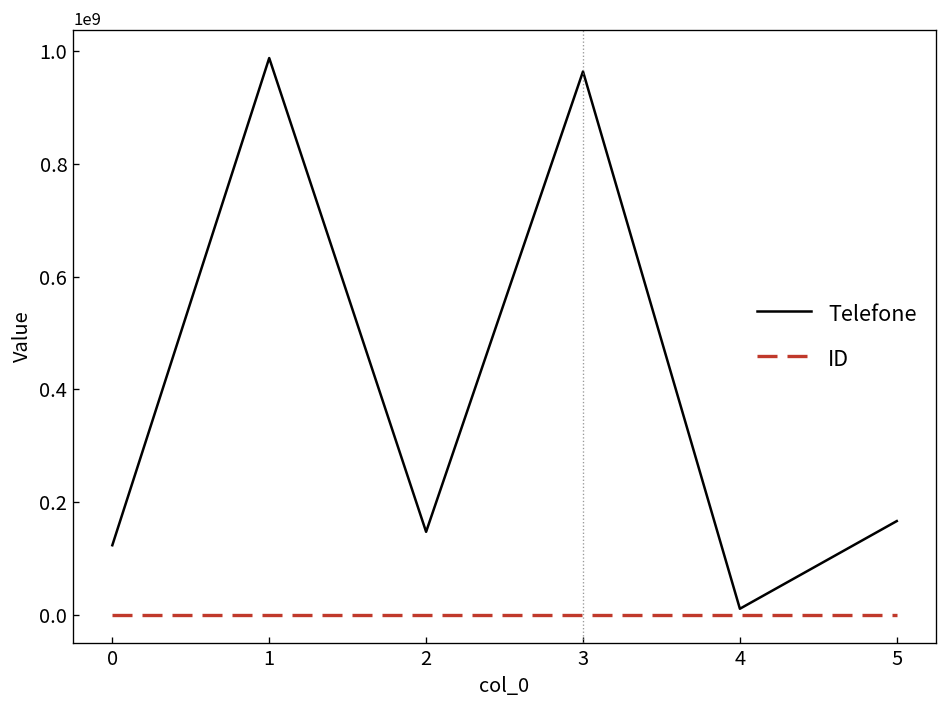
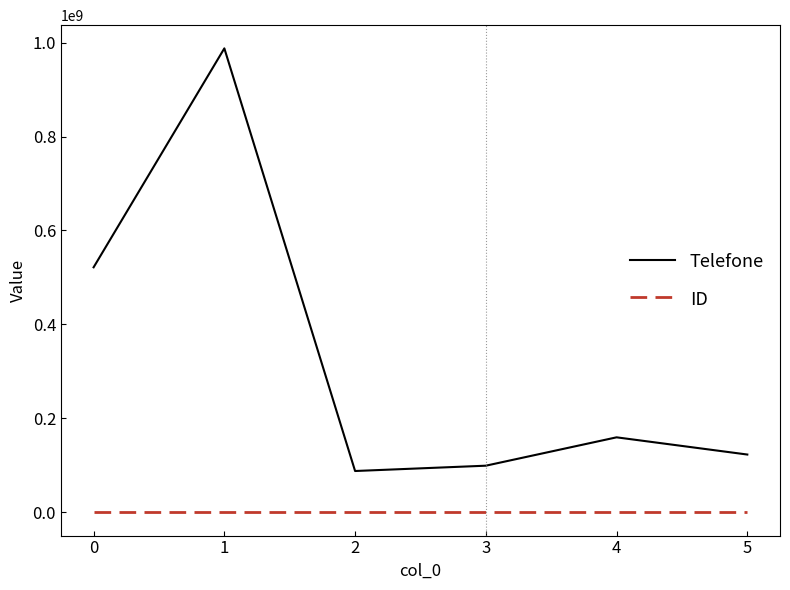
  {
    "Telefone": {
-     "0": 120000000,
+     "0": 520000000,
      "1": 990000000,
-     "2": 150000000,
-     "3": 960000000,
-     "4": 10000000,
-     "5": 170000000
+     "2": 90000000,
+     "3": 100000000,
+     "4": 160000000,
+     "5": 120000000
    },
    "ID": {
      "0": 0,
      "1": 0,
      "2": 0,
      "3": 0,
      "4": 0,
      "5": 0
    }
  }
